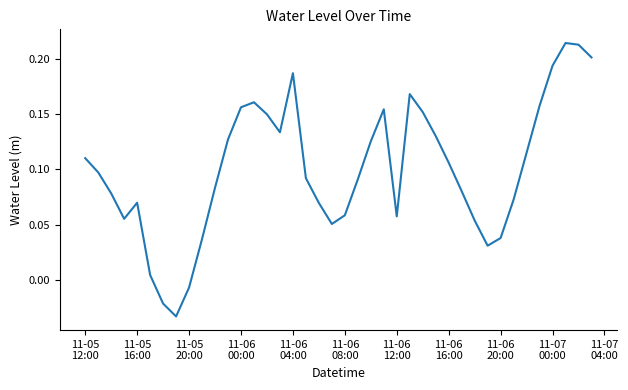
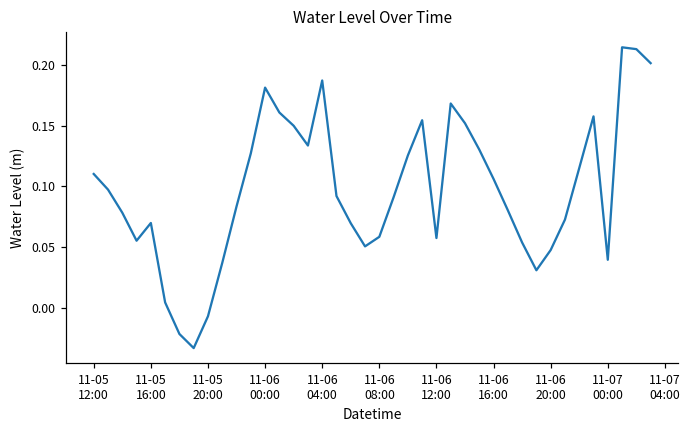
  {
    "11-05 12:00": 0.110,
    "11-05 16:00": 0.070,
    "11-05 20:00": -0.007,
-   "11-06 00:00": 0.156,
+   "11-06 00:00": 0.181,
    "11-06 04:00": 0.187,
    "11-06 08:00": 0.058,
    "11-06 12:00": 0.057,
    "11-06 16:00": 0.106,
-   "11-06 20:00": 0.038,
-   "11-07 00:00": 0.194
+   "11-06 20:00": 0.048,
+   "11-07 00:00": 0.040
  }
